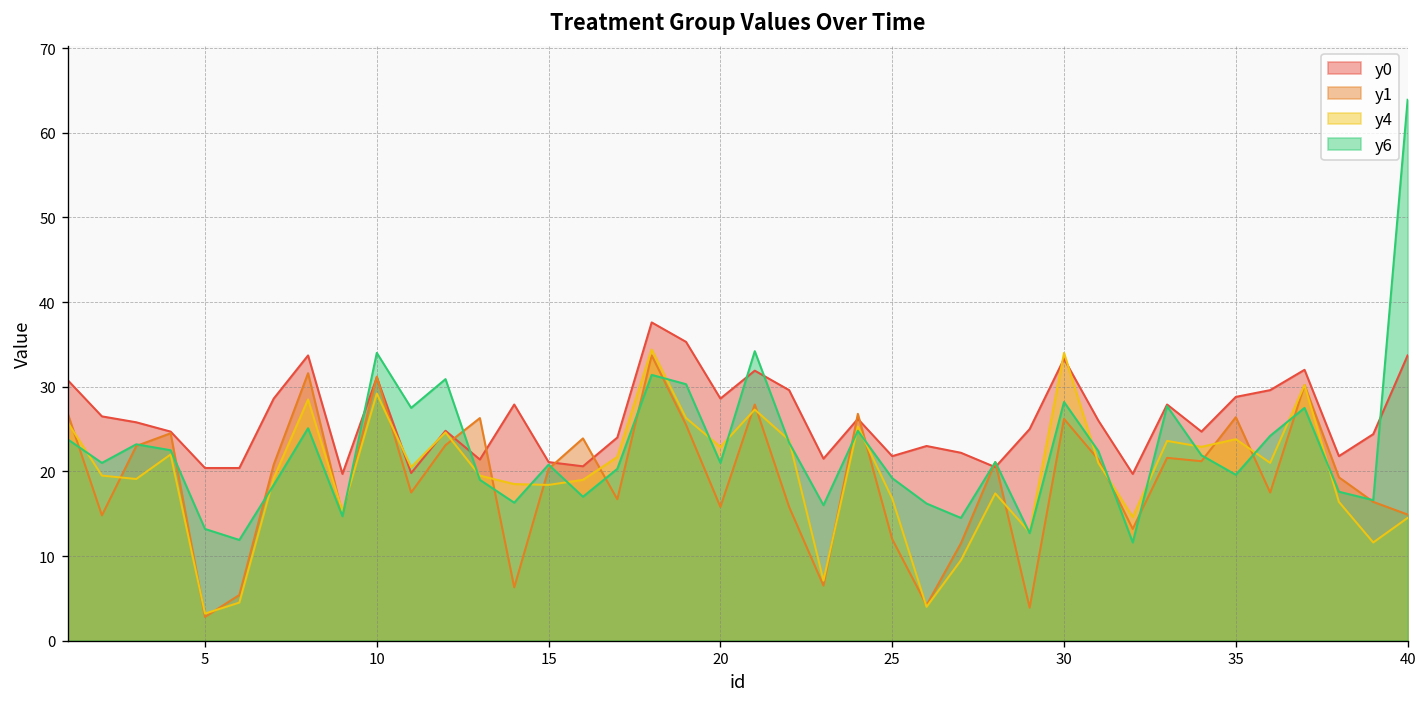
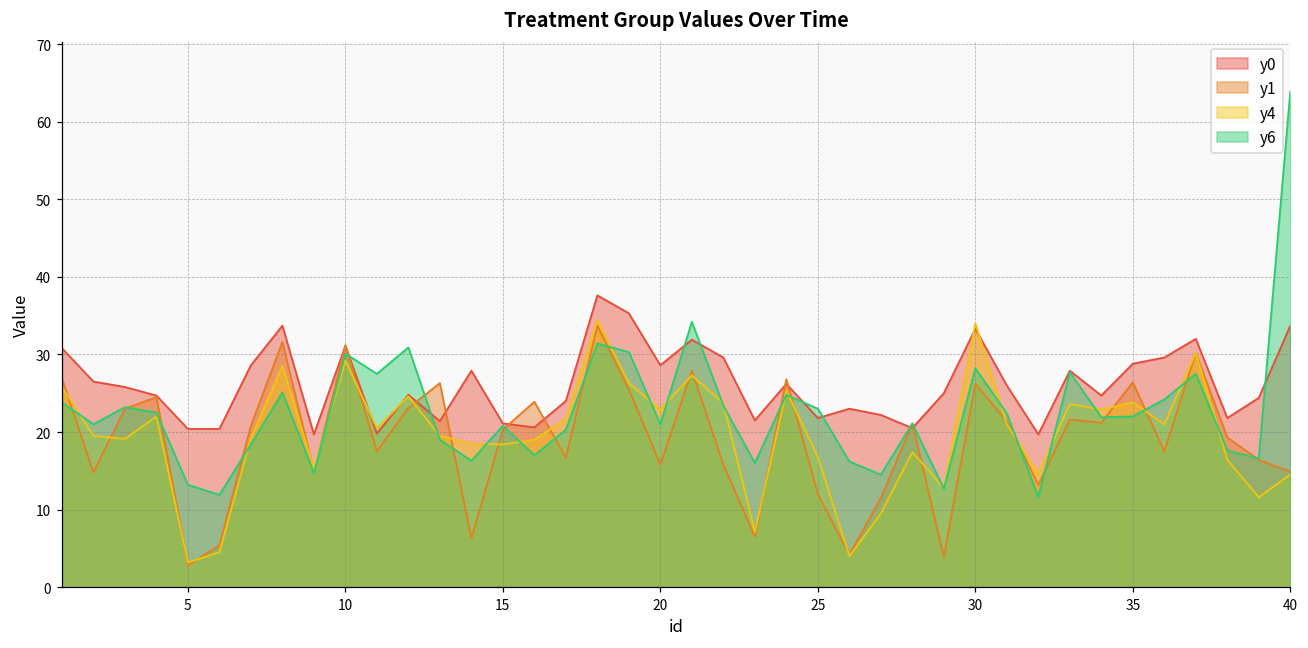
  {
    "y6": {
      "5": 13,
-     "10": 34,
+     "10": 30,
      "20": 21,
-     "25": 19,
+     "25": 23,
      "30": 28,
-     "35": 20,
+     "35": 22,
      "40": 64
    }
  }
